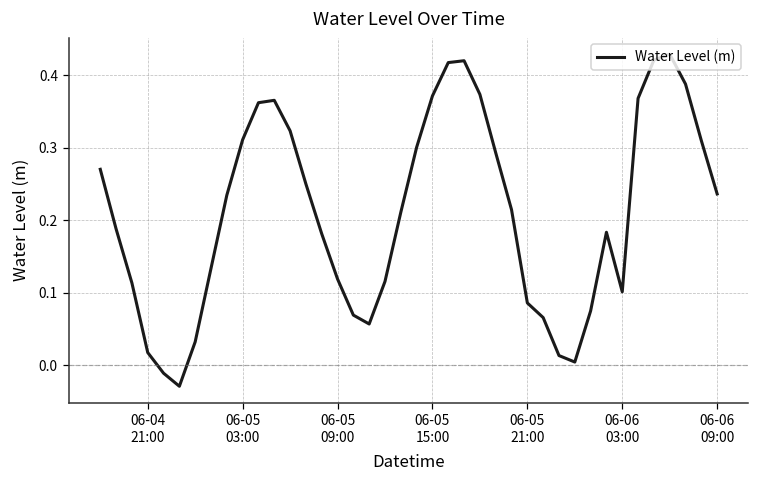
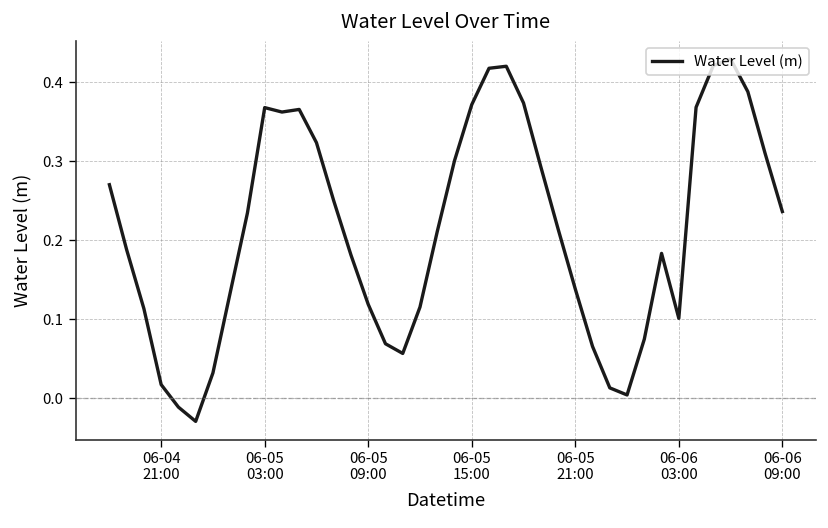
  {
    "06-04 21:00": 0.02,
-   "06-05 03:00": 0.31,
+   "06-05 03:00": 0.37,
    "06-05 09:00": 0.12,
    "06-05 15:00": 0.37,
-   "06-05 21:00": 0.09,
+   "06-05 21:00": 0.14,
    "06-06 03:00": 0.10,
    "06-06 09:00": 0.24
  }
